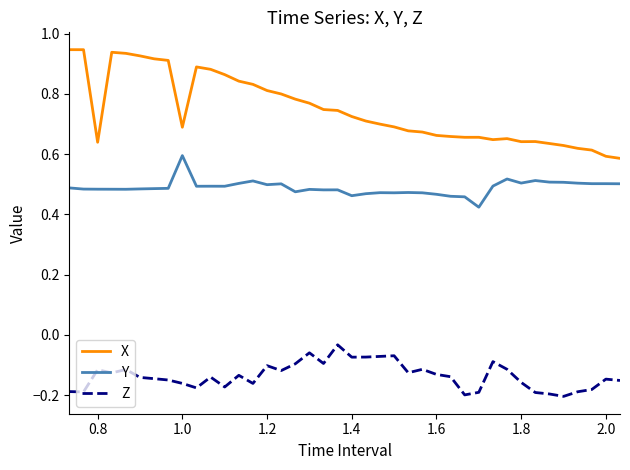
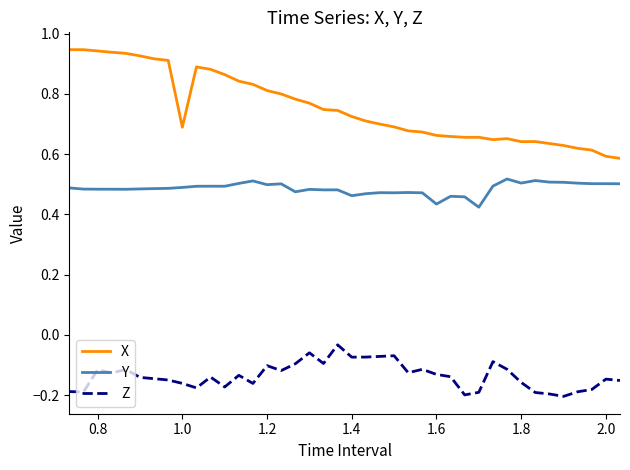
  {
    "X": {
-     "0.8": 0.64,
+     "0.8": 0.94,
      "1.0": 0.69,
      "1.2": 0.81,
      "1.4": 0.72,
      "1.6": 0.66,
      "1.8": 0.64,
      "2.0": 0.59
    },
    "Y": {
      "0.8": 0.48,
-     "1.0": 0.60,
+     "1.0": 0.49,
      "1.2": 0.50,
      "1.4": 0.46,
-     "1.6": 0.47,
+     "1.6": 0.43,
      "1.8": 0.50,
      "2.0": 0.50
    },
    "Z": {
      "1.0": -0.16,
      "1.2": -0.10,
      "1.4": -0.07,
      "1.6": -0.13,
      "1.8": -0.16,
      "2.0": -0.15
    }
  }
